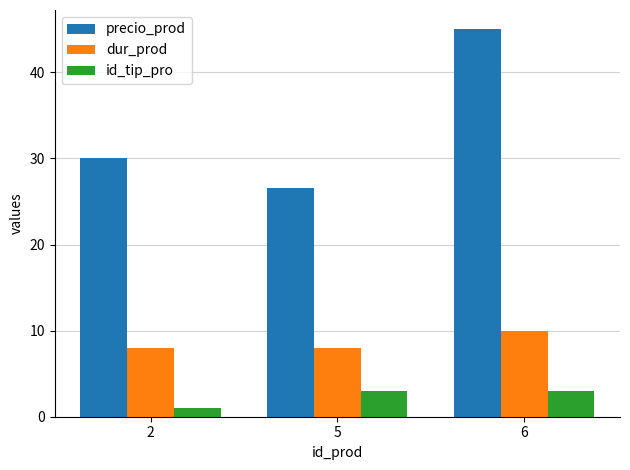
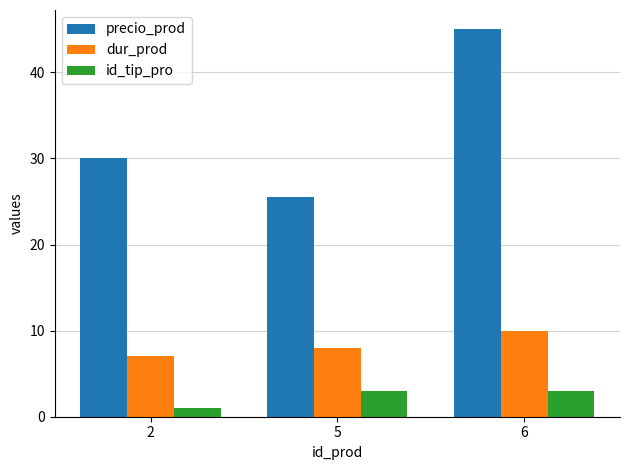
  {
    "precio_prod": {
      "2": 30,
-     "5": 27,
+     "5": 26,
      "6": 45
    },
    "dur_prod": {
-     "2": 8,
+     "2": 7,
      "5": 8,
      "6": 10
    },
    "id_tip_pro": {
      "2": 1,
      "5": 3,
      "6": 3
    }
  }
